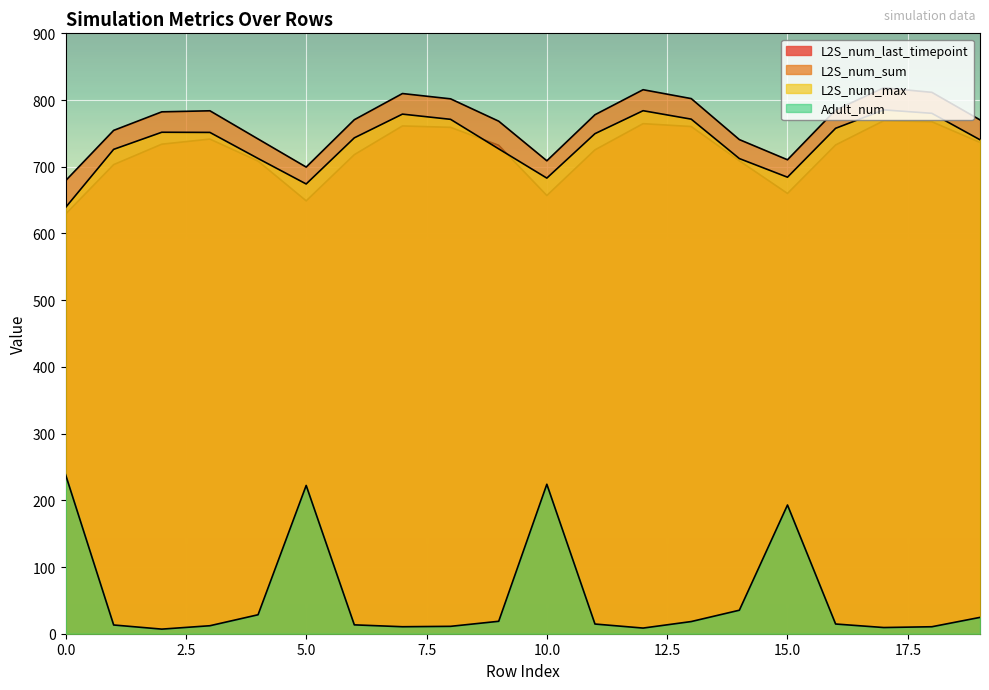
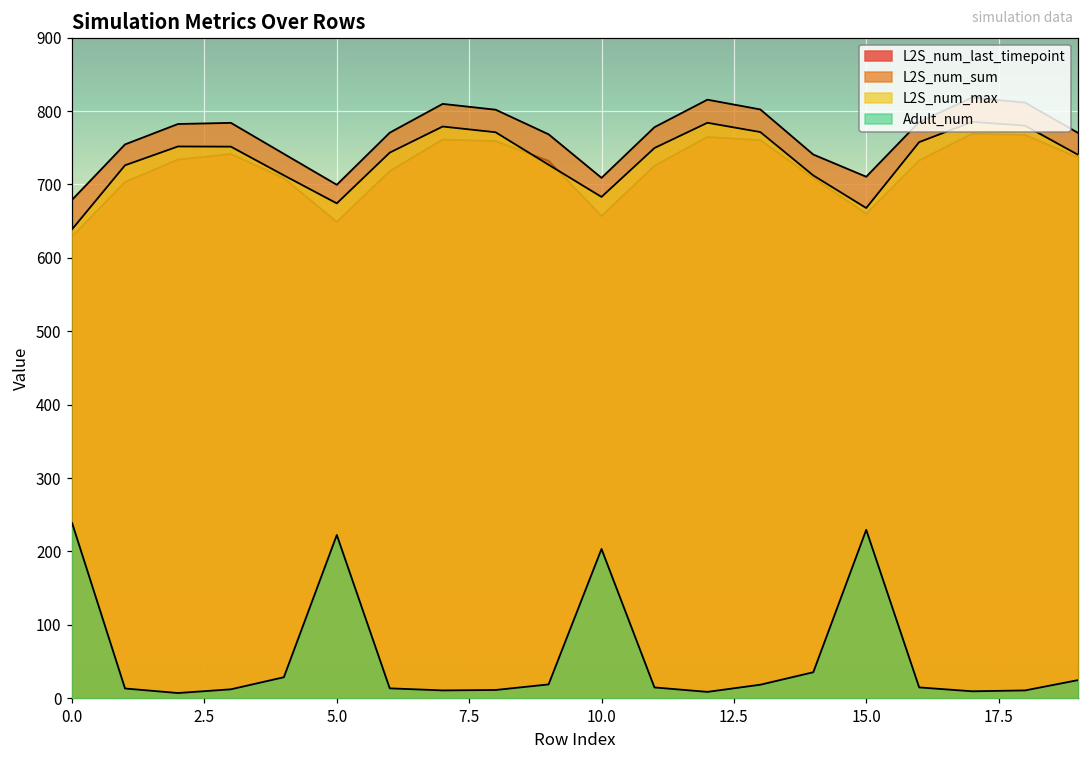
  {
    "L2S_num_max": {
      "0.0": 640,
      "5.0": 670,
      "10.0": 680,
-     "15.0": 680
+     "15.0": 670
    },
    "Adult_num": {
      "0.0": 240,
      "5.0": 220,
-     "10.0": 220,
-     "15.0": 190
+     "10.0": 200,
+     "15.0": 230
    }
  }
